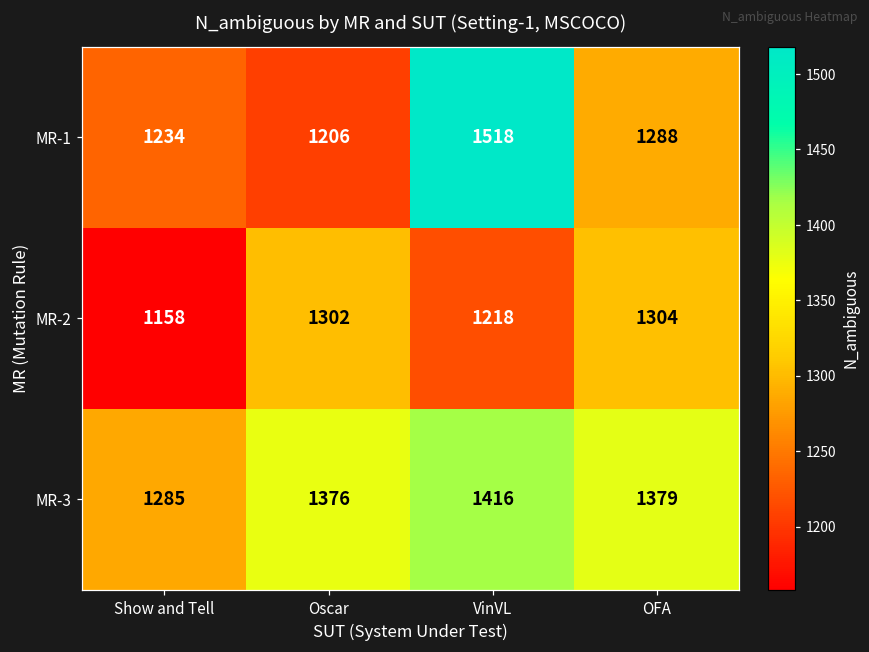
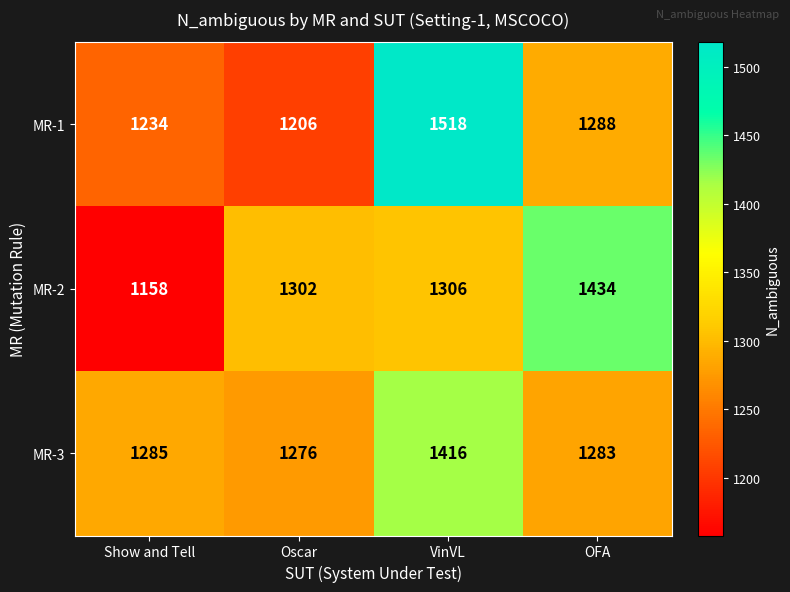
  {
    "MR-1": {
      "Show and Tell": 1234,
      "Oscar": 1206,
      "VinVL": 1518,
      "OFA": 1288
    },
    "MR-2": {
      "Show and Tell": 1158,
      "Oscar": 1302,
-     "VinVL": 1218,
-     "OFA": 1304
+     "VinVL": 1306,
+     "OFA": 1434
    },
    "MR-3": {
      "Show and Tell": 1285,
-     "Oscar": 1376,
+     "Oscar": 1276,
      "VinVL": 1416,
-     "OFA": 1379
+     "OFA": 1283
    }
  }
